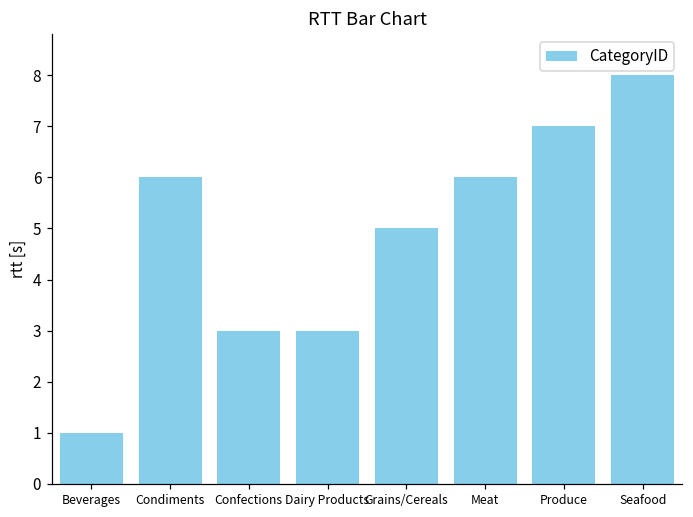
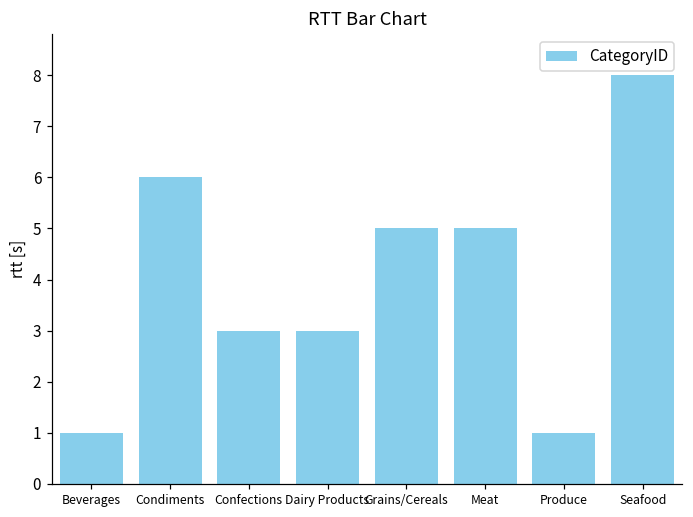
  {
    "Beverages": 1,
    "Condiments": 6,
    "Confections": 3,
    "Dairy Products": 3,
    "Grains/Cereals": 5,
-   "Meat": 6,
-   "Produce": 7,
+   "Meat": 5,
+   "Produce": 1,
    "Seafood": 8
  }
